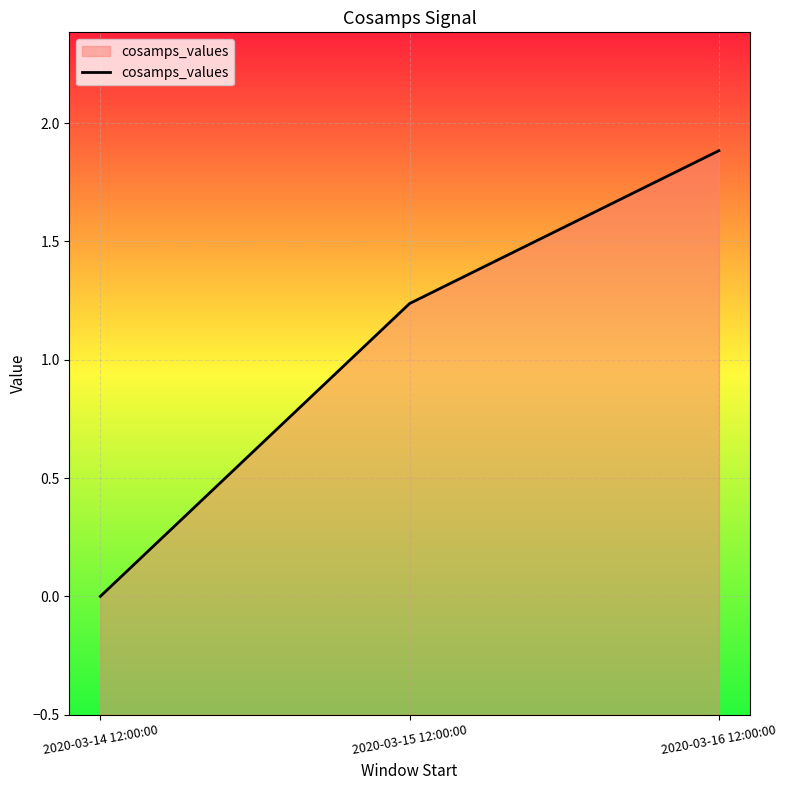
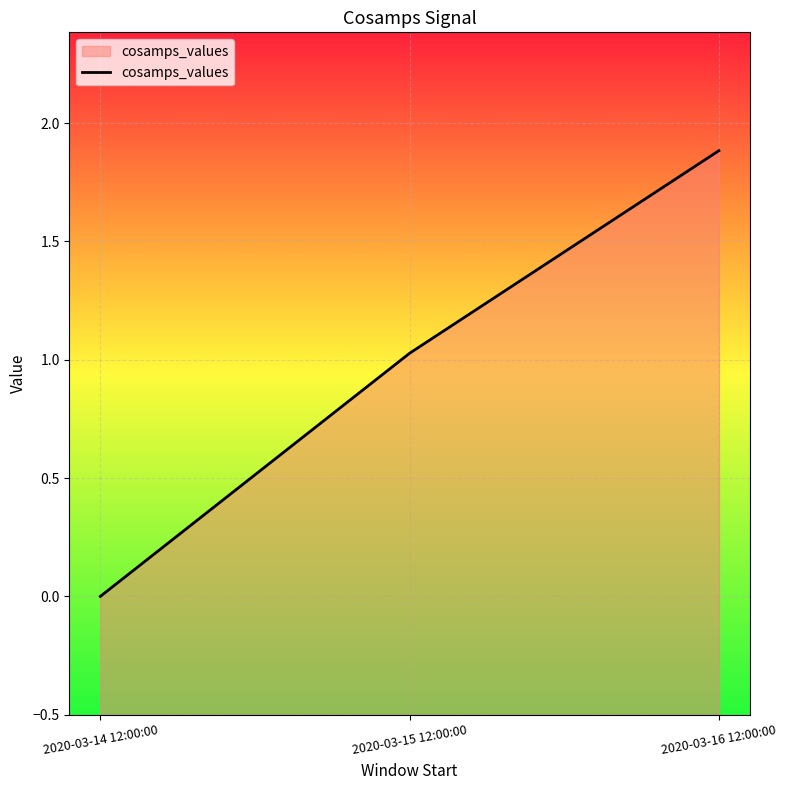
  {
    "2020-03-14 12:00:00": 0.00,
-   "2020-03-15 12:00:00": 1.24,
+   "2020-03-15 12:00:00": 1.03,
    "2020-03-16 12:00:00": 1.88
  }
